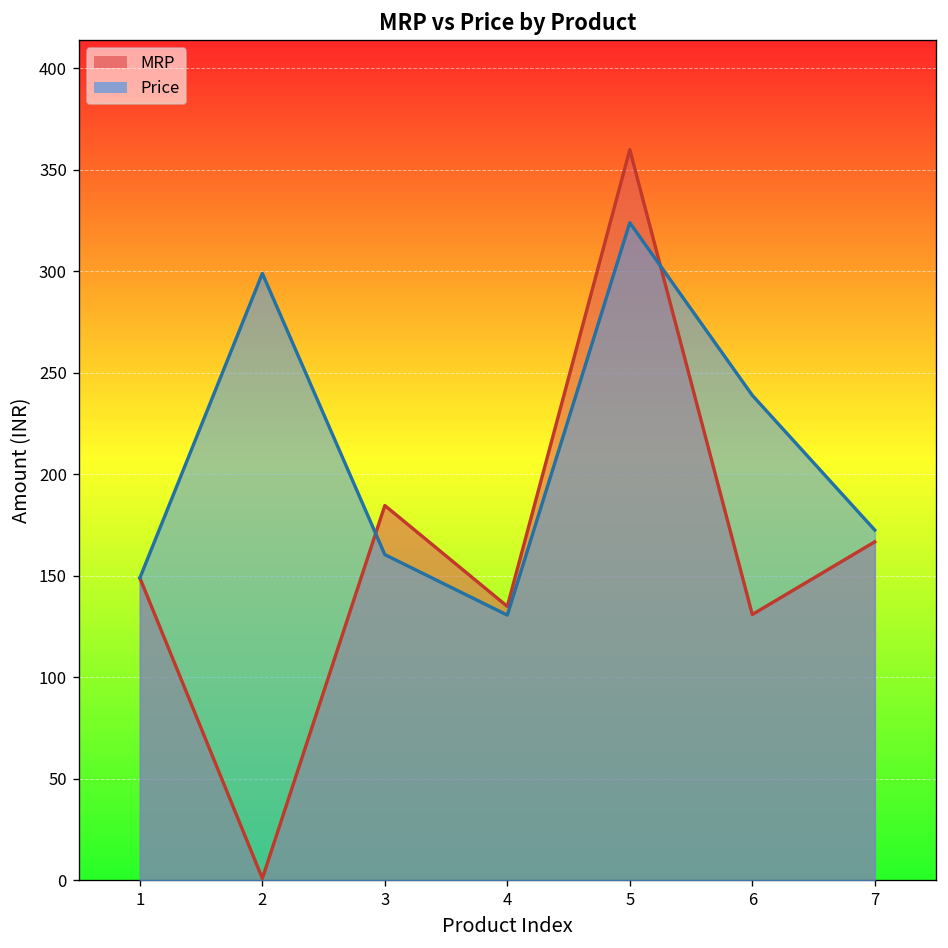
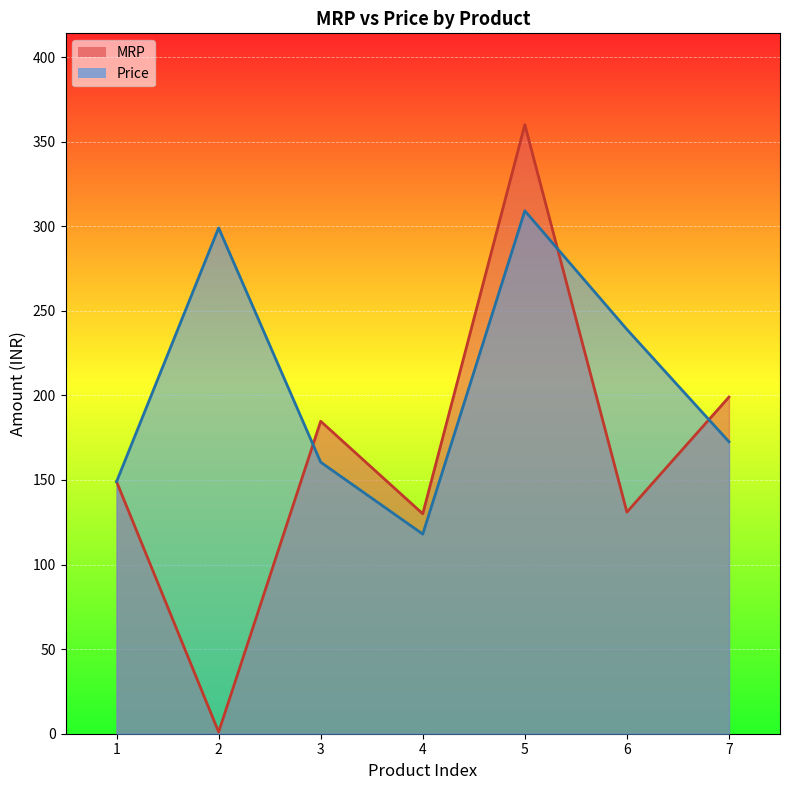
  {
    "MRP": {
      "2": 1,
      "3": 185,
-     "4": 135,
+     "4": 130,
      "5": 360,
      "6": 131,
-     "7": 167
+     "7": 199
    },
    "Price": {
      "2": 299,
      "3": 161,
-     "4": 131,
-     "5": 324,
+     "4": 118,
+     "5": 309,
      "6": 239,
      "7": 173
    }
  }
